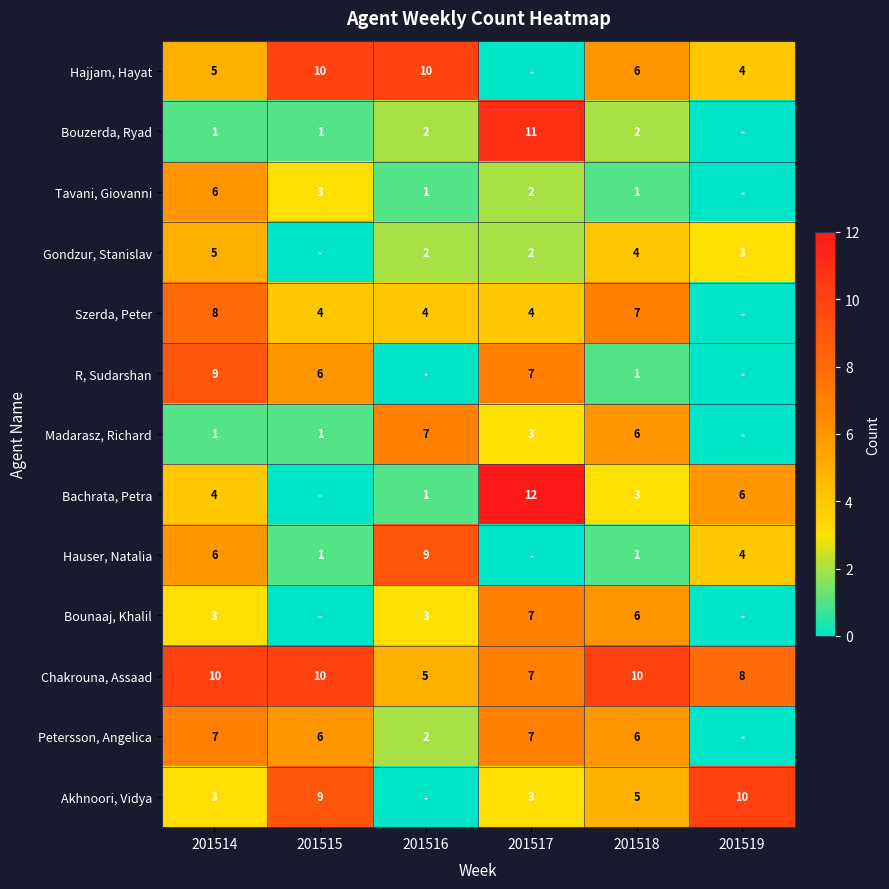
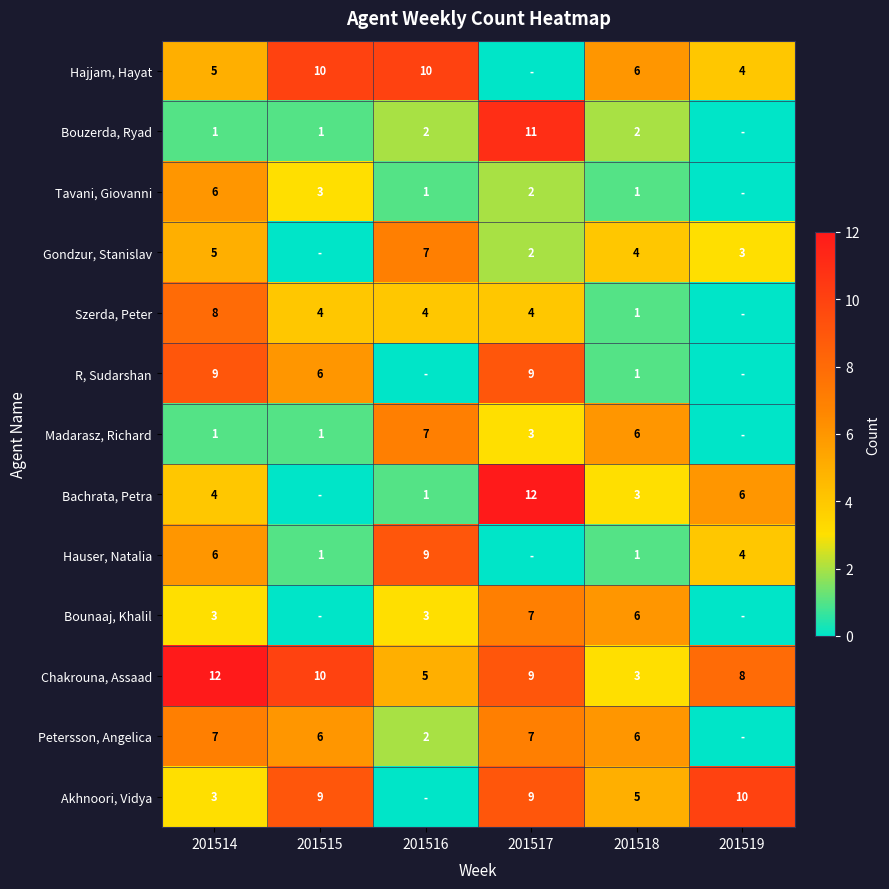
  {
    "Hajjam, Hayat": {
      "201514": 5,
      "201515": 10,
      "201516": 10,
      "201518": 6,
      "201519": 4
    },
    "Bouzerda, Ryad": {
      "201514": 1,
      "201515": 1,
      "201516": 2,
      "201517": 11,
      "201518": 2
    },
    "Tavani, Giovanni": {
      "201514": 6,
      "201515": 3,
      "201516": 1,
      "201517": 2,
      "201518": 1
    },
    "Gondzur, Stanislav": {
      "201514": 5,
-     "201516": 2,
+     "201516": 7,
      "201517": 2,
      "201518": 4,
      "201519": 3
    },
    "Szerda, Peter": {
      "201514": 8,
      "201515": 4,
      "201516": 4,
      "201517": 4,
-     "201518": 7
+     "201518": 1
    },
    "R, Sudarshan": {
      "201514": 9,
      "201515": 6,
-     "201517": 7,
+     "201517": 9,
      "201518": 1
    },
    "Madarasz, Richard": {
      "201514": 1,
      "201515": 1,
      "201516": 7,
      "201517": 3,
      "201518": 6
    },
    "Bachrata, Petra": {
      "201514": 4,
      "201516": 1,
      "201517": 12,
      "201518": 3,
      "201519": 6
    },
    "Hauser, Natalia": {
      "201514": 6,
      "201515": 1,
      "201516": 9,
      "201518": 1,
      "201519": 4
    },
    "Bounaaj, Khalil": {
      "201514": 3,
      "201516": 3,
      "201517": 7,
      "201518": 6
    },
    "Chakrouna, Assaad": {
-     "201514": 10,
+     "201514": 12,
      "201515": 10,
      "201516": 5,
-     "201517": 7,
-     "201518": 10,
+     "201517": 9,
+     "201518": 3,
      "201519": 8
    },
    "Petersson, Angelica": {
      "201514": 7,
      "201515": 6,
      "201516": 2,
      "201517": 7,
      "201518": 6
    },
    "Akhnoori, Vidya": {
      "201514": 3,
      "201515": 9,
-     "201517": 3,
+     "201517": 9,
      "201518": 5,
      "201519": 10
    }
  }
